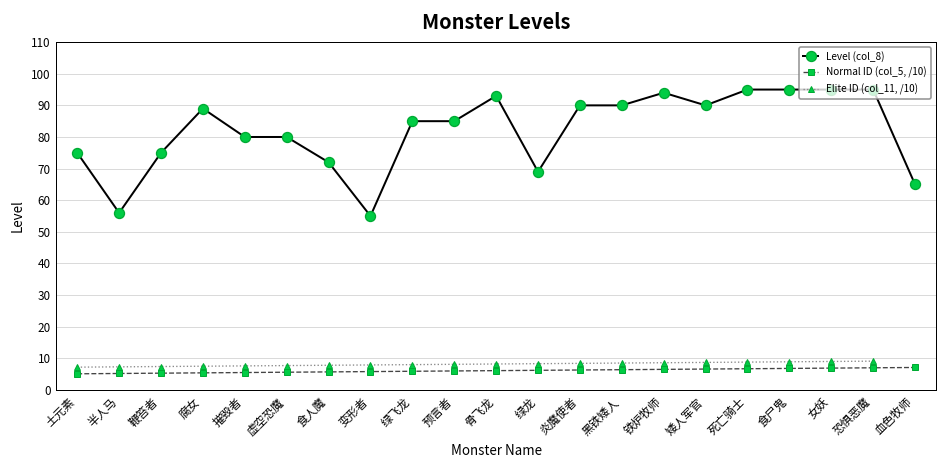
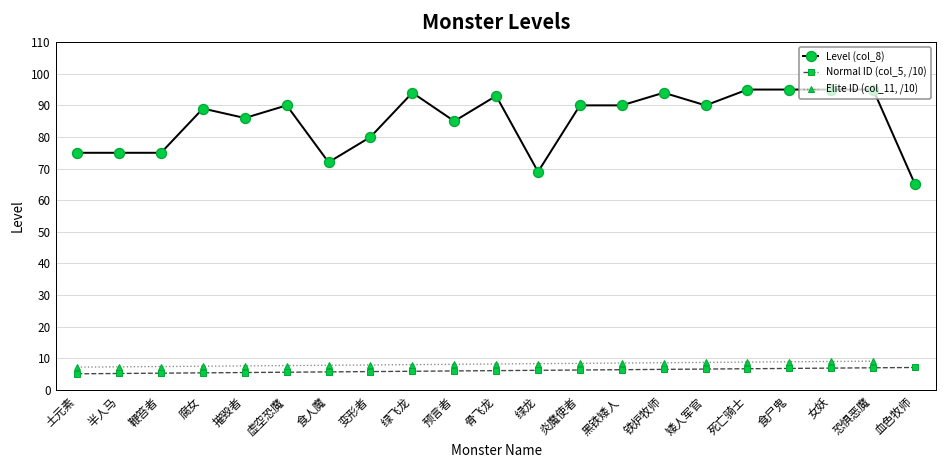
  {
    "Level (col_8)": {
      "土元素": 75,
-     "半人马": 56,
+     "半人马": 75,
      "鞭笞者": 75,
      "腐女": 89,
-     "摧毁者": 80,
-     "虚空恐魔": 80,
+     "摧毁者": 86,
+     "虚空恐魔": 90,
      "食人魔": 72,
-     "变形者": 55,
-     "绿飞龙": 85,
+     "变形者": 80,
+     "绿飞龙": 94,
      "预言者": 85,
      "骨飞龙": 93,
      "绿龙": 69,
      "炎魔使者": 90,
      "黑铁矮人": 90,
      "铁炉牧师": 94,
      "矮人军官": 90,
      "死亡骑士": 95,
      "食尸鬼": 95,
      "血色牧师": 65
    },
    "Normal ID (col_5, /10)": {
      "土元素": 5,
      "半人马": 5,
      "鞭笞者": 5,
      "腐女": 5,
      "摧毁者": 6,
      "虚空恐魔": 6,
      "食人魔": 6,
      "变形者": 6,
      "绿飞龙": 6,
      "预言者": 6,
      "骨飞龙": 6,
      "绿龙": 6,
      "炎魔使者": 6,
      "黑铁矮人": 6,
      "铁炉牧师": 7,
      "矮人军官": 7,
      "死亡骑士": 7,
      "食尸鬼": 7,
      "女妖": 7,
      "恐惧恶魔": 7,
      "血色牧师": 7
    },
    "Elite ID (col_11, /10)": {
      "土元素": 7,
      "半人马": 7,
      "鞭笞者": 7,
      "腐女": 8,
      "摧毁者": 8,
      "虚空恐魔": 8,
      "食人魔": 8,
      "变形者": 8,
      "绿飞龙": 8,
      "预言者": 8,
      "骨飞龙": 8,
      "绿龙": 8,
      "炎魔使者": 8,
      "黑铁矮人": 9,
      "铁炉牧师": 9,
      "矮人军官": 9,
      "死亡骑士": 9,
      "食尸鬼": 9,
      "女妖": 9,
      "恐惧恶魔": 9
    }
  }
